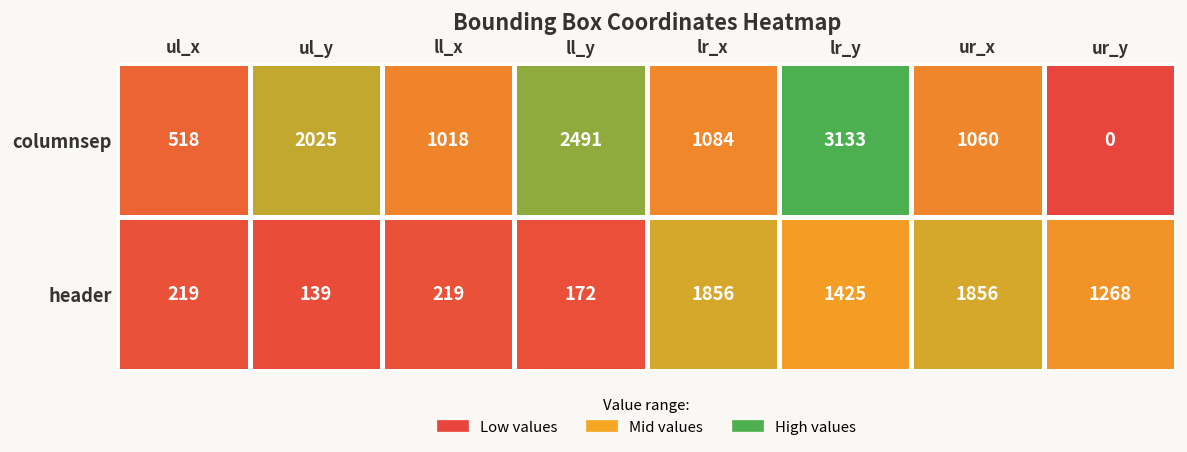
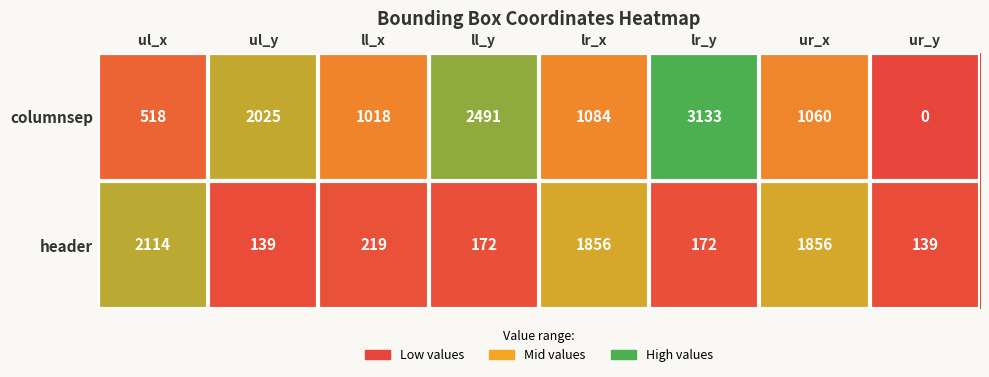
  {
    "columnsep": {
      "ul_x": 518,
      "ul_y": 2025,
      "ll_x": 1018,
      "ll_y": 2491,
      "lr_x": 1084,
      "lr_y": 3133,
      "ur_x": 1060,
      "ur_y": 0
    },
    "header": {
-     "ul_x": 219,
+     "ul_x": 2114,
      "ul_y": 139,
      "ll_x": 219,
      "ll_y": 172,
      "lr_x": 1856,
-     "lr_y": 1425,
+     "lr_y": 172,
      "ur_x": 1856,
-     "ur_y": 1268
+     "ur_y": 139
    }
  }
